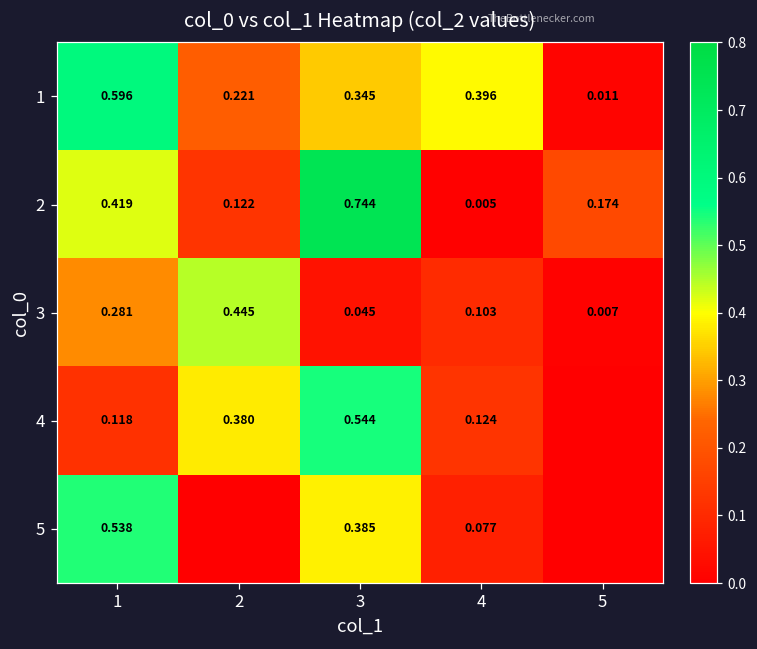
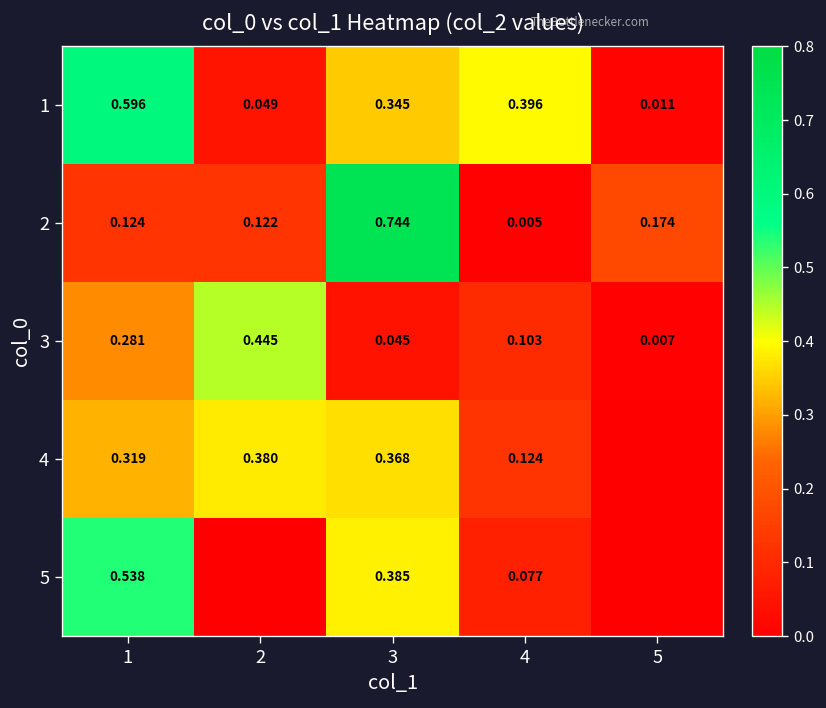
  {
    "1": {
      "1": 0.596,
-     "2": 0.221,
+     "2": 0.049,
      "3": 0.345,
      "4": 0.396,
      "5": 0.011
    },
    "2": {
-     "1": 0.419,
+     "1": 0.124,
      "2": 0.122,
      "3": 0.744,
      "4": 0.005,
      "5": 0.174
    },
    "3": {
      "1": 0.281,
      "2": 0.445,
      "3": 0.045,
      "4": 0.103,
      "5": 0.007
    },
    "4": {
-     "1": 0.118,
+     "1": 0.319,
      "2": 0.380,
-     "3": 0.544,
+     "3": 0.368,
      "4": 0.124
    },
    "5": {
      "1": 0.538,
      "3": 0.385,
      "4": 0.077
    }
  }
